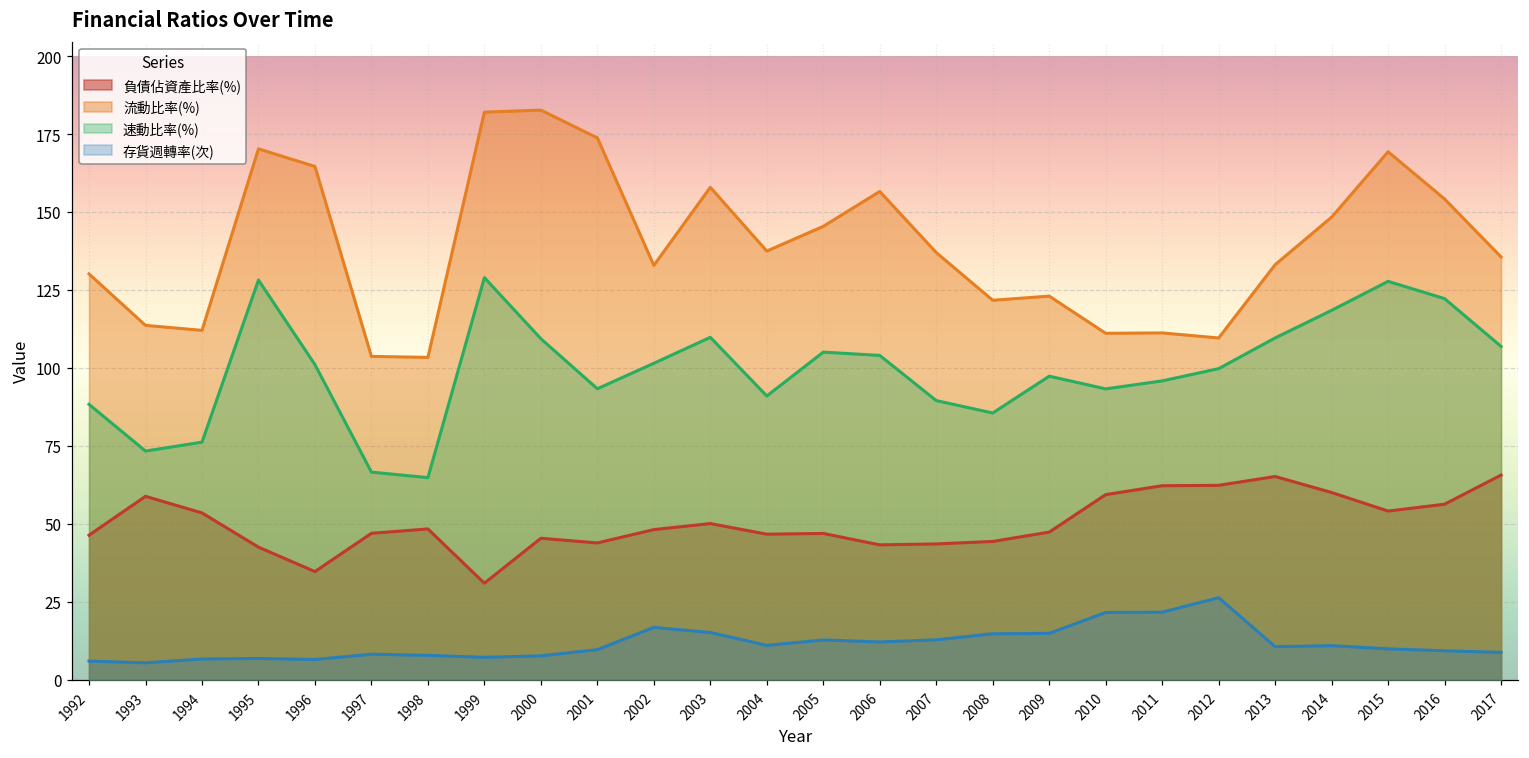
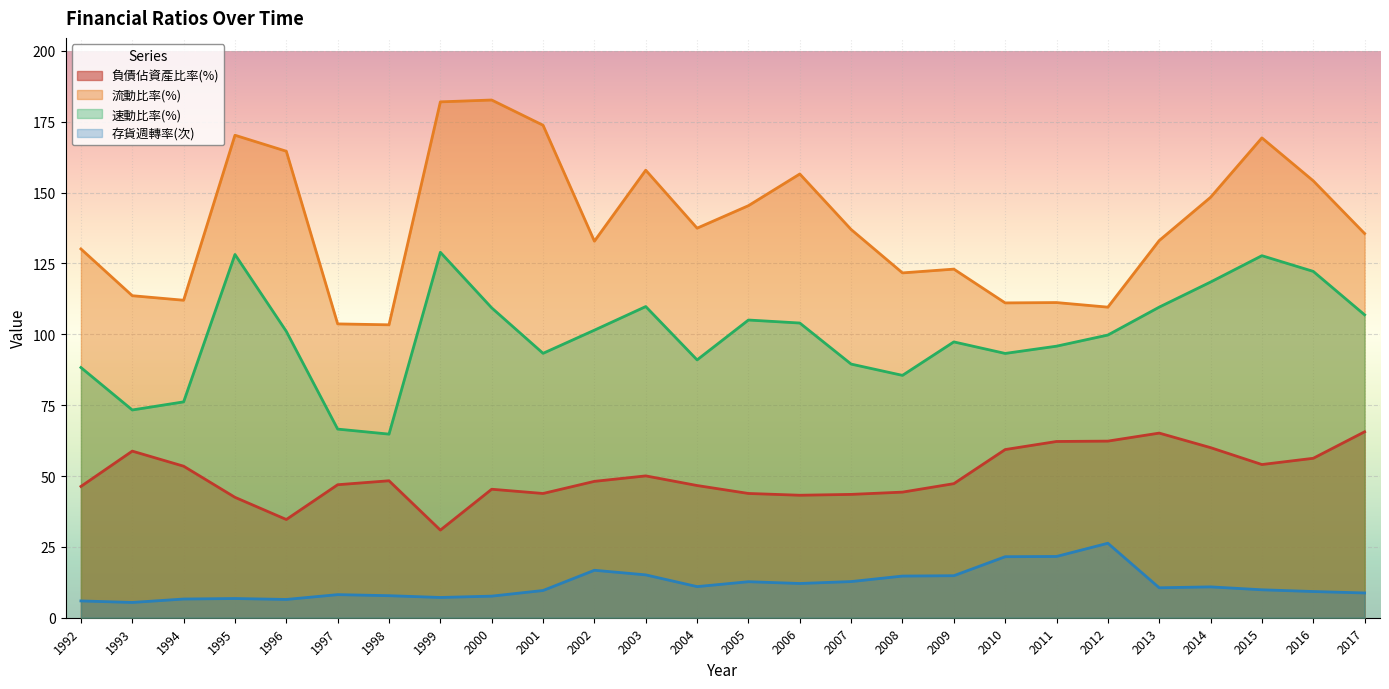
  {
    "負債佔資產比率(%)": {
      "1992": 46,
      "1993": 59,
      "1994": 53,
      "1995": 42,
      "1996": 35,
      "1997": 47,
      "1998": 48,
      "1999": 31,
      "2000": 45,
      "2001": 44,
      "2002": 48,
      "2003": 50,
      "2004": 47,
-     "2005": 47,
+     "2005": 44,
      "2006": 43,
      "2007": 44,
      "2008": 44,
      "2009": 47,
      "2010": 59,
      "2011": 62,
      "2012": 62,
      "2013": 65,
      "2014": 60,
      "2015": 54,
      "2016": 56,
      "2017": 66
    },
    "流動比率(%)": {
      "1992": 130,
      "1993": 114,
      "1994": 112,
      "1995": 170,
      "1996": 165,
      "1997": 104,
      "1998": 103,
      "1999": 182,
      "2000": 183,
      "2001": 174,
      "2002": 133,
      "2003": 158,
      "2004": 137,
      "2005": 145,
      "2006": 157,
      "2007": 137,
      "2008": 122,
      "2009": 123,
      "2010": 111,
      "2011": 111,
      "2012": 110,
      "2013": 133,
      "2014": 148,
      "2015": 169,
      "2016": 154,
      "2017": 136
    }
  }
